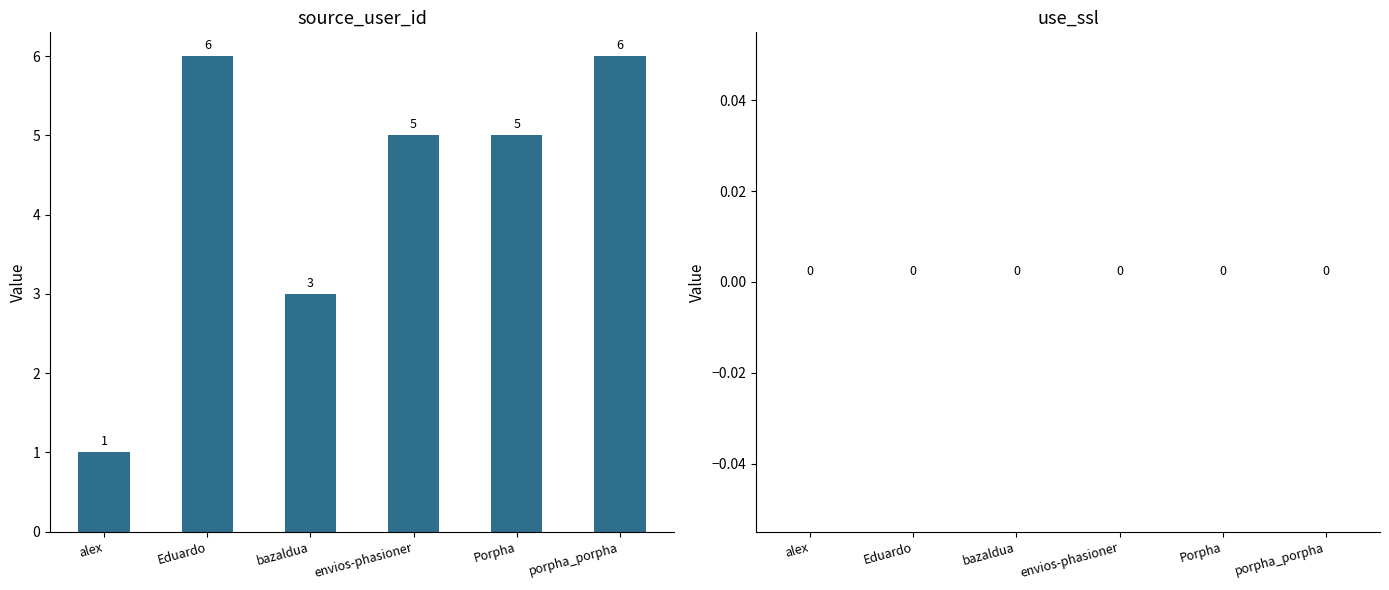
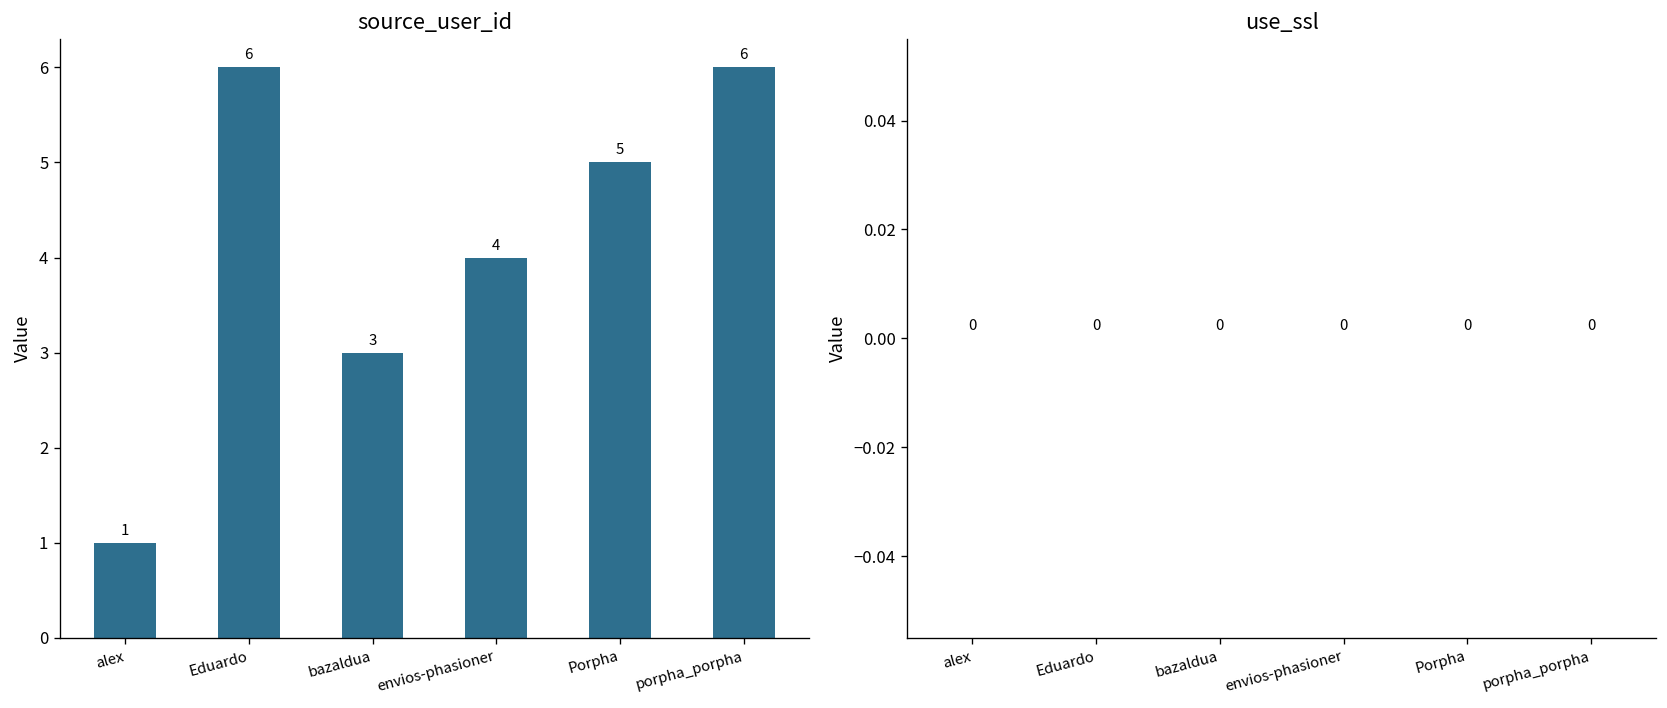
  {
    "source_user_id": {
      "alex": 1,
      "Eduardo": 6,
      "bazaldua": 3,
-     "envios-phasioner": 5,
+     "envios-phasioner": 4,
      "Porpha": 5,
      "porpha_porpha": 6
    },
    "use_ssl": {
      "alex": 0,
      "Eduardo": 0,
      "bazaldua": 0,
      "envios-phasioner": 0,
      "Porpha": 0,
      "porpha_porpha": 0
    }
  }
